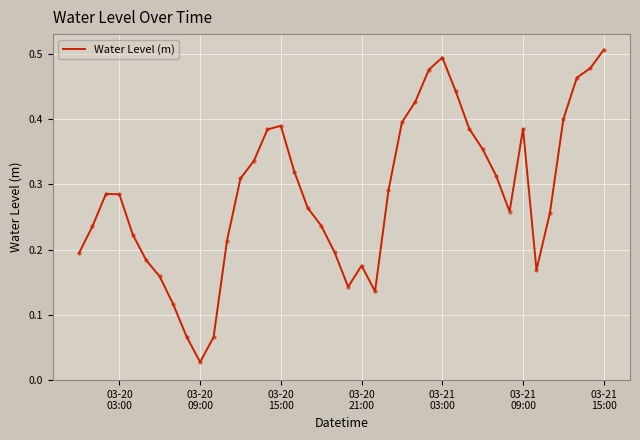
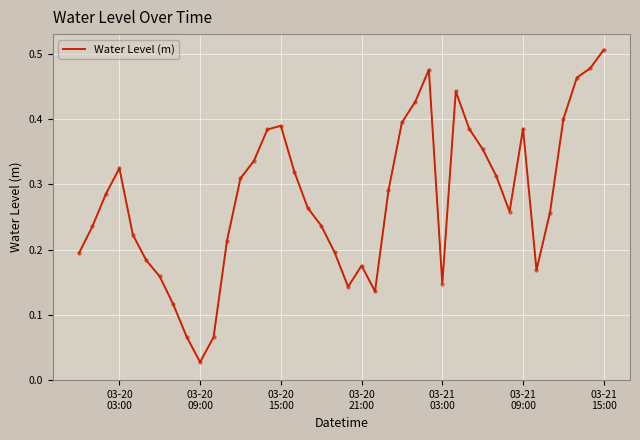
  {
-   "03-20 03:00": 0.28,
+   "03-20 03:00": 0.32,
    "03-20 09:00": 0.03,
    "03-20 15:00": 0.39,
    "03-20 21:00": 0.18,
-   "03-21 03:00": 0.49,
+   "03-21 03:00": 0.15,
    "03-21 09:00": 0.39,
    "03-21 15:00": 0.51
  }
